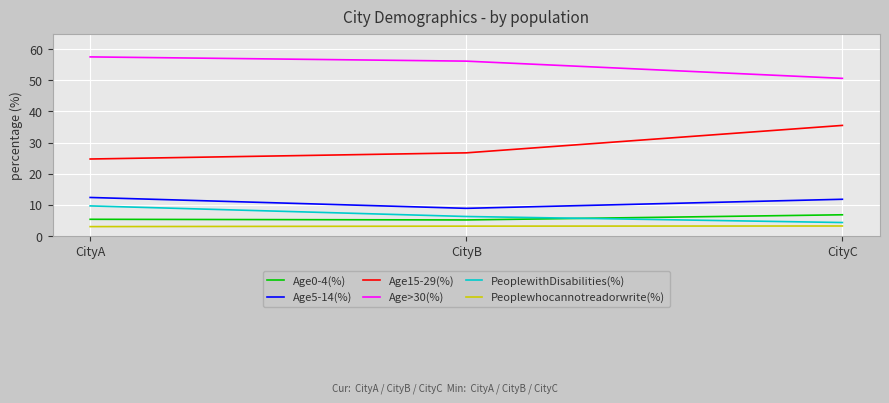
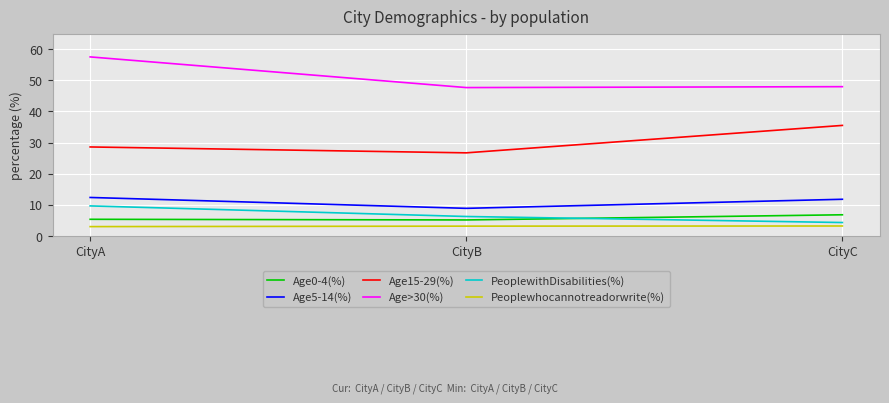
  {
    "Age0-4(%)": {
      "CityA": 5,
      "CityB": 5,
      "CityC": 7
    },
    "Age5-14(%)": {
      "CityA": 12,
      "CityB": 9,
      "CityC": 12
    },
    "Age15-29(%)": {
-     "CityA": 25,
+     "CityA": 29,
      "CityB": 27,
      "CityC": 36
    },
    "Age>30(%)": {
      "CityA": 58,
-     "CityB": 56,
-     "CityC": 51
+     "CityB": 48,
+     "CityC": 48
    },
    "PeoplewithDisabilities(%)": {
      "CityA": 10,
      "CityB": 6,
      "CityC": 4
    },
    "Peoplewhocannotreadorwrite(%)": {
      "CityA": 3,
      "CityB": 3,
      "CityC": 3
    }
  }
